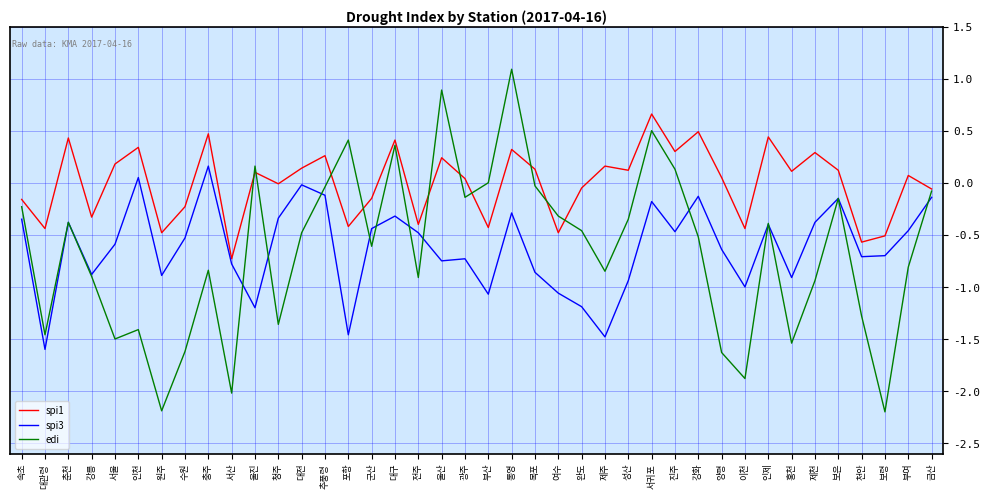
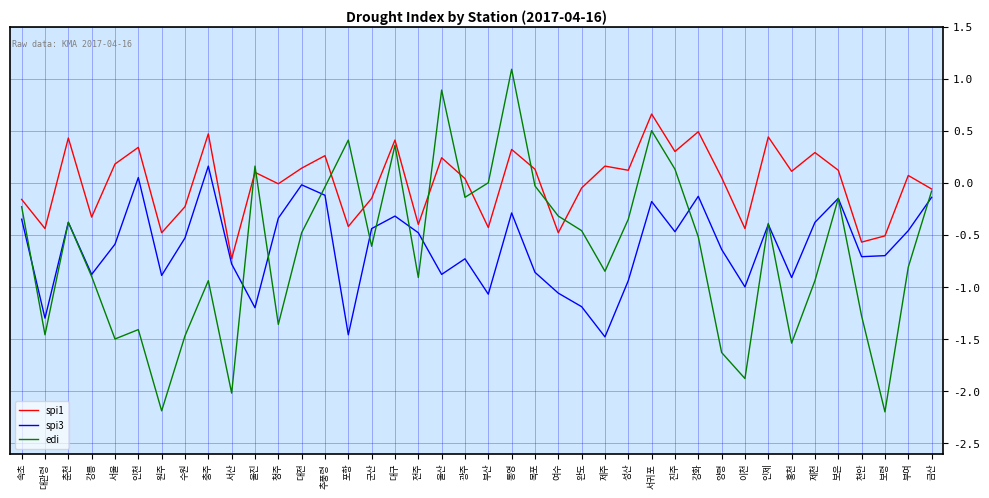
  {
    "spi1": {
      "속초": -0.16,
      "대관령": -0.44,
      "춘천": 0.43,
      "강릉": -0.33,
      "서울": 0.18,
      "인천": 0.34,
      "원주": -0.48,
      "수원": -0.23,
      "충주": 0.47,
      "서산": -0.73,
      "울진": 0.10,
      "청주": -0.01,
      "대전": 0.14,
      "추풍령": 0.26,
      "포항": -0.42,
      "군산": -0.15,
      "대구": 0.41,
      "전주": -0.40,
      "울산": 0.24,
      "광주": 0.04,
      "부산": -0.43,
      "통영": 0.32,
      "목포": 0.13,
      "여수": -0.48,
      "완도": -0.05,
      "제주": 0.16,
      "성산": 0.12,
      "서귀포": 0.66,
      "진주": 0.30,
      "강화": 0.49,
      "양평": 0.05,
      "이천": -0.44,
      "인제": 0.44,
      "홍천": 0.11,
      "제천": 0.29,
      "보은": 0.12,
      "천안": -0.57,
      "보령": -0.51,
      "부여": 0.07
    },
    "spi3": {
      "속초": -0.35,
-     "대관령": -1.6,
+     "대관령": -1.3,
      "서울": -0.59,
      "인천": 0.05,
      "원주": -0.89,
      "수원": -0.53,
      "충주": 0.16,
      "서산": -0.78,
      "울진": -1.20,
      "청주": -0.34,
      "대전": -0.02,
      "추풍령": -0.12,
      "포항": -1.46,
      "군산": -0.44,
      "대구": -0.32,
      "전주": -0.48,
-     "울산": -0.75,
+     "울산": -0.88,
      "광주": -0.73,
      "부산": -1.07,
      "통영": -0.29,
      "목포": -0.86,
      "여수": -1.06,
      "완도": -1.19,
      "제주": -1.48,
      "성산": -0.94,
      "서귀포": -0.18,
      "진주": -0.47,
      "강화": -0.13,
      "양평": -0.64,
      "이천": -1.00,
      "홍천": -0.91,
      "제천": -0.38,
      "천안": -0.71,
      "보령": -0.70,
      "부여": -0.46,
      "금산": -0.14
    },
    "edi": {
      "속초": -0.23,
      "대관령": -1.46,
      "서울": -1.50,
      "인천": -1.41,
      "원주": -2.19,
-     "수원": -1.62,
-     "충주": -0.84,
+     "수원": -1.47,
+     "충주": -0.94,
      "서산": -2.02,
      "울진": 0.16,
      "청주": -1.36,
      "대전": -0.48,
      "추풍령": -0.04,
      "포항": 0.41,
      "군산": -0.61,
      "대구": 0.36,
      "전주": -0.91,
      "울산": 0.89,
      "광주": -0.14,
      "부산": 0.00,
      "통영": 1.09,
      "목포": -0.03,
      "여수": -0.32,
      "완도": -0.46,
      "제주": -0.85,
      "성산": -0.35,
      "서귀포": 0.50,
      "진주": 0.13,
      "강화": -0.52,
      "양평": -1.63,
      "이천": -1.88,
      "홍천": -1.54,
      "제천": -0.94,
      "천안": -1.28,
      "보령": -2.20,
      "부여": -0.81
    }
  }
